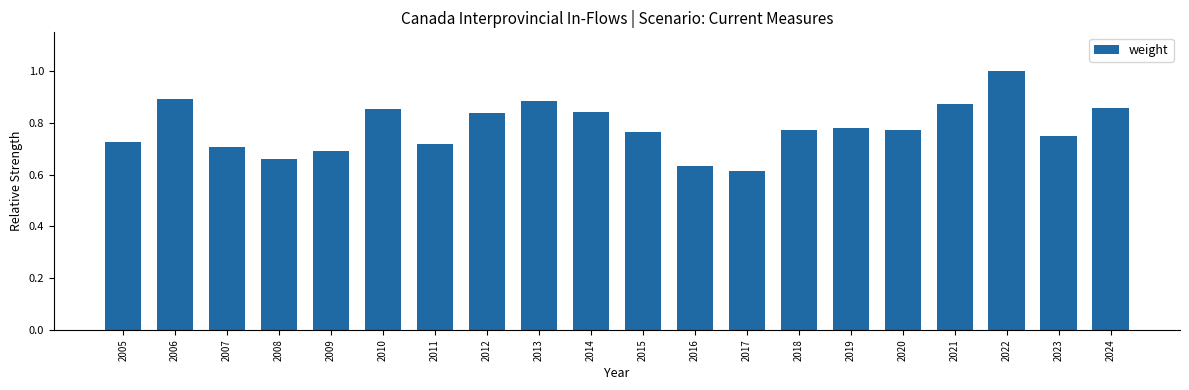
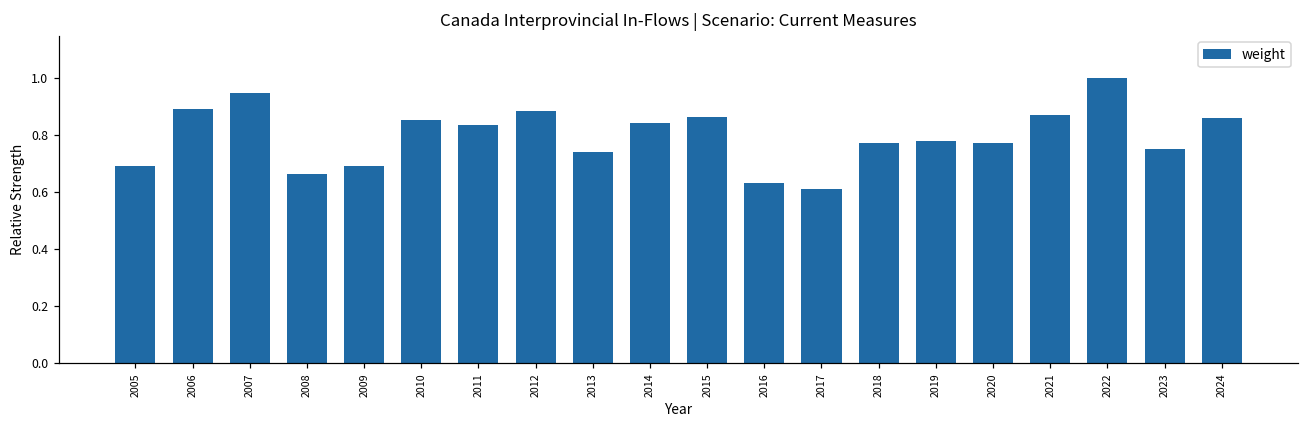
  {
-   "2005": 0.72,
+   "2005": 0.69,
    "2006": 0.89,
-   "2007": 0.71,
+   "2007": 0.95,
    "2008": 0.66,
    "2009": 0.69,
    "2010": 0.85,
-   "2011": 0.72,
-   "2012": 0.84,
-   "2013": 0.88,
+   "2011": 0.83,
+   "2012": 0.88,
+   "2013": 0.74,
    "2014": 0.84,
-   "2015": 0.77,
+   "2015": 0.86,
    "2016": 0.63,
    "2017": 0.61,
    "2018": 0.77,
    "2019": 0.78,
    "2020": 0.77,
    "2021": 0.87,
    "2022": 1.00,
    "2023": 0.75,
    "2024": 0.86
  }
